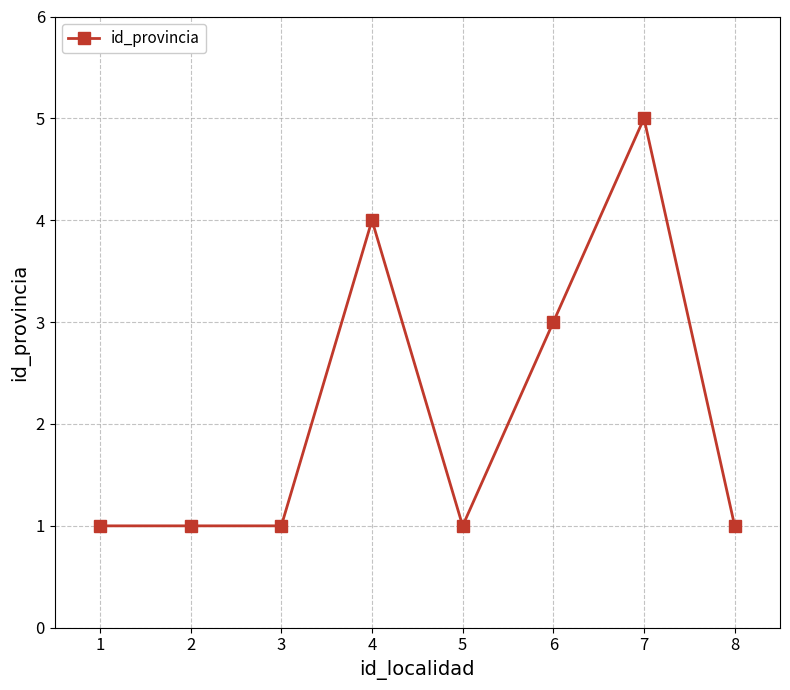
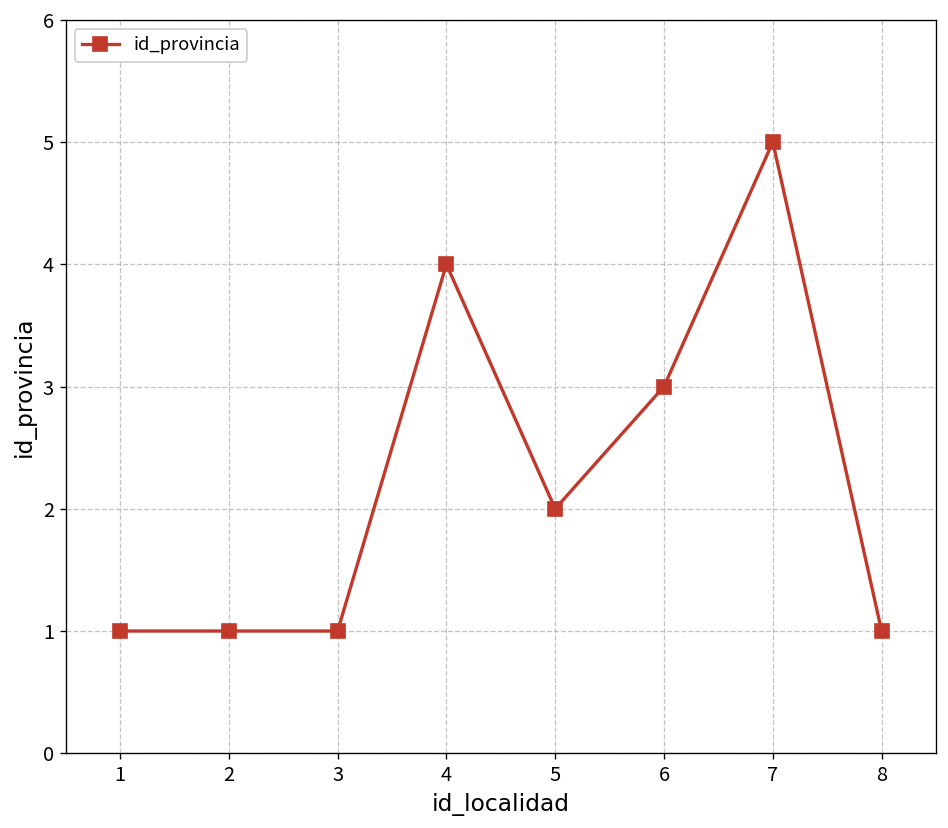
  {
    "1": 1,
    "2": 1,
    "3": 1,
    "4": 4,
-   "5": 1,
+   "5": 2,
    "6": 3,
    "7": 5,
    "8": 1
  }
